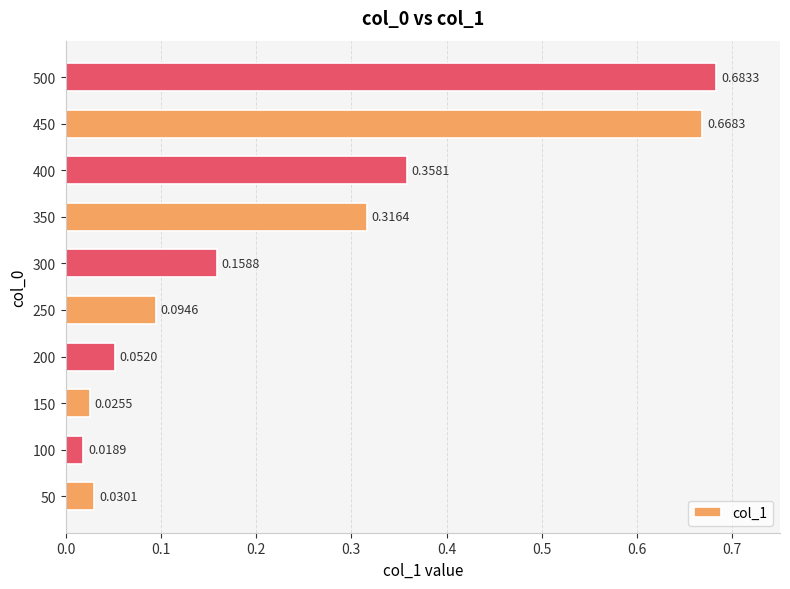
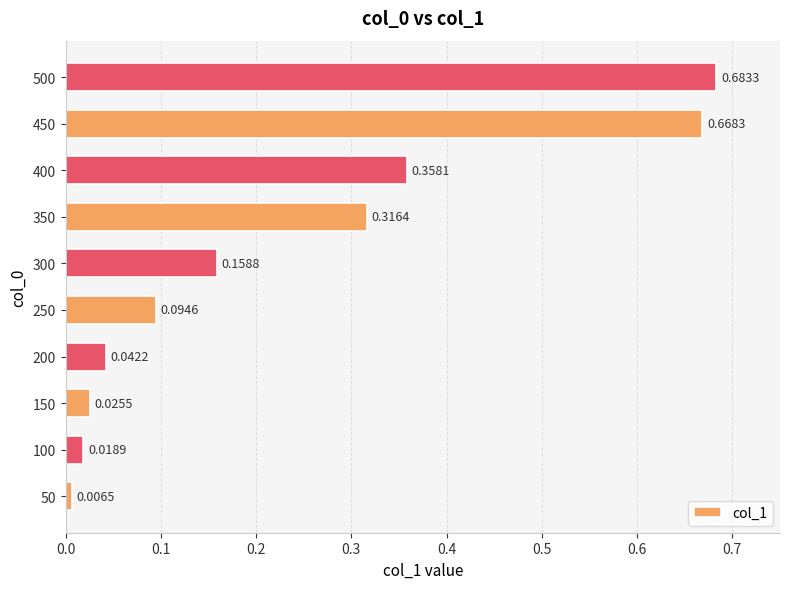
  {
    "500": 0.6833,
    "450": 0.6683,
    "400": 0.3581,
    "350": 0.3164,
    "300": 0.1588,
    "250": 0.0946,
-   "200": 0.0520,
+   "200": 0.0422,
    "150": 0.0255,
    "100": 0.0189,
-   "50": 0.0301
+   "50": 0.0065
  }
